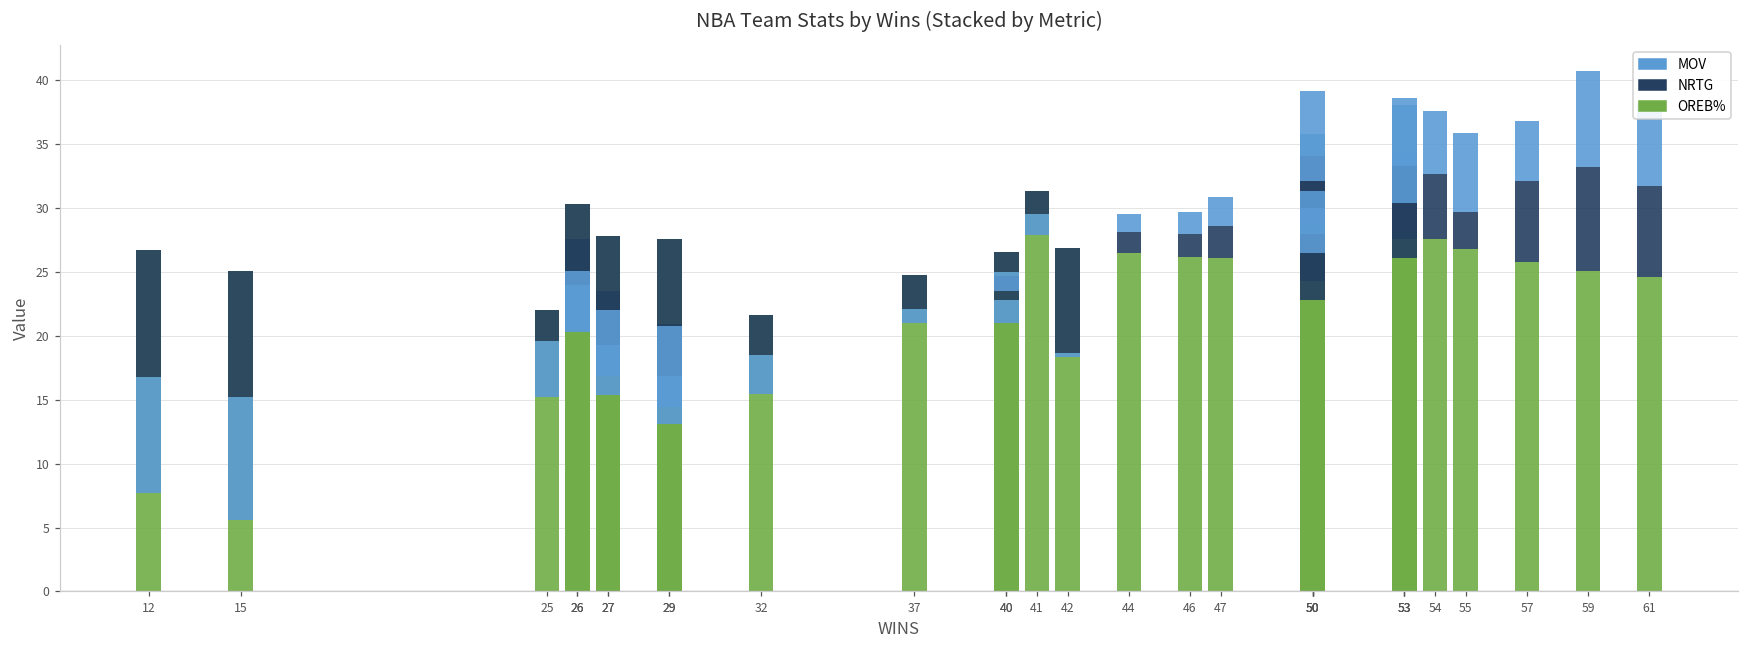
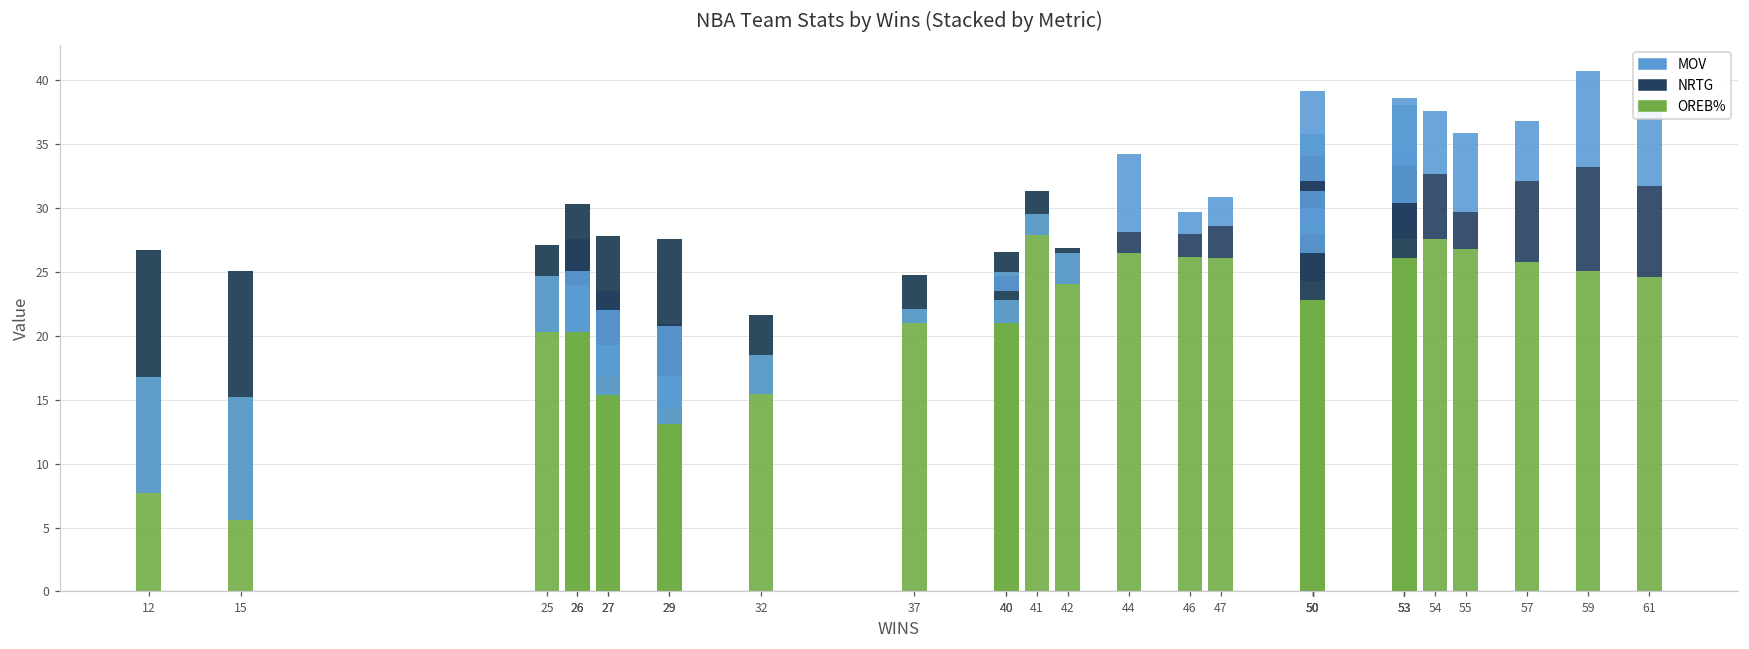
  {
    "OREB%": {
      "12": 26.7,
      "15": 25.1,
-     "25": 22.0,
+     "25": 27.1,
      "32": 21.6,
      "37": 24.8,
      "41": 31.3,
      "42": 26.9,
      "44": 26.5,
      "46": 26.2,
      "47": 26.1,
      "54": 27.6,
      "55": 26.8,
      "57": 25.8,
      "59": 25.1,
      "61": 24.6
    },
    "NRTG": {
-     "42": -8.2,
+     "42": -0.4,
      "44": 1.6,
      "46": 1.8,
      "47": 2.5,
      "54": 5.1,
      "55": 2.9,
      "57": 6.3,
      "59": 8.1,
      "61": 7.1
    },
    "MOV": {
-     "42": -0.4,
-     "44": 1.5,
+     "42": -2.4,
+     "44": 6.1,
      "46": 1.7,
      "47": 2.3,
      "54": 4.9,
      "55": 6.2,
      "57": 4.7,
      "59": 7.5
    }
  }
